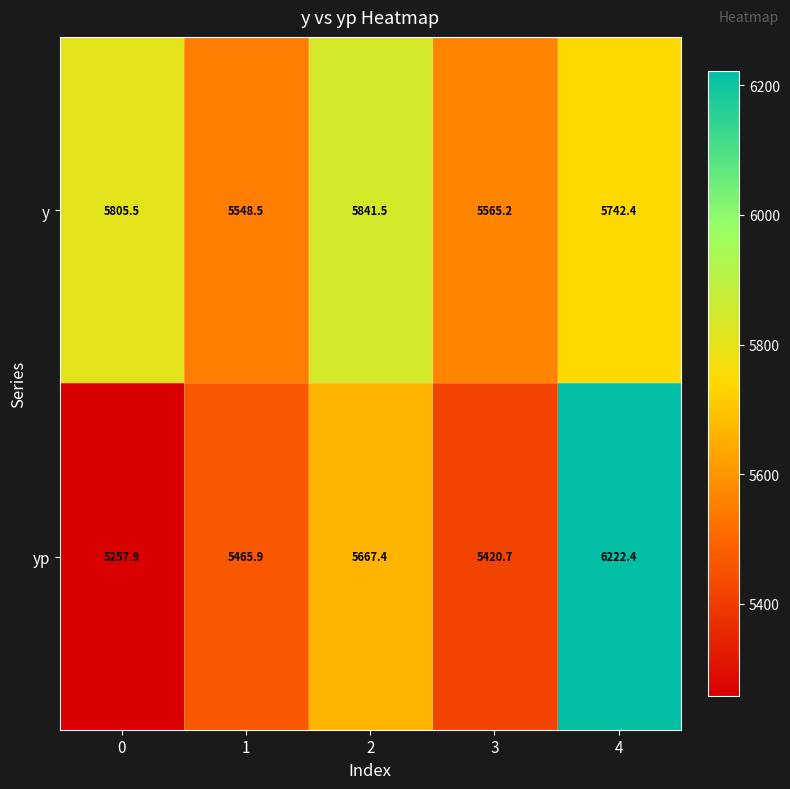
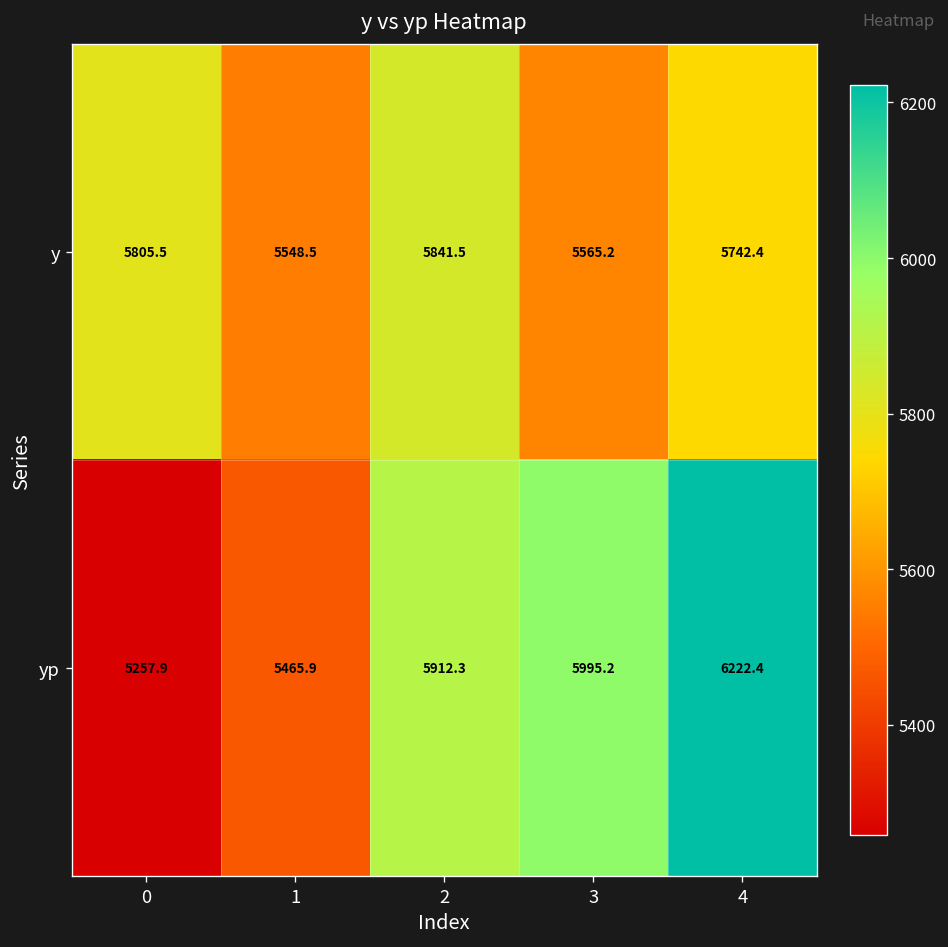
  {
    "y": {
      "0": 5805.5,
      "1": 5548.5,
      "2": 5841.5,
      "3": 5565.2,
      "4": 5742.4
    },
    "yp": {
      "0": 5257.9,
      "1": 5465.9,
-     "2": 5667.4,
-     "3": 5420.7,
+     "2": 5912.3,
+     "3": 5995.2,
      "4": 6222.4
    }
  }
